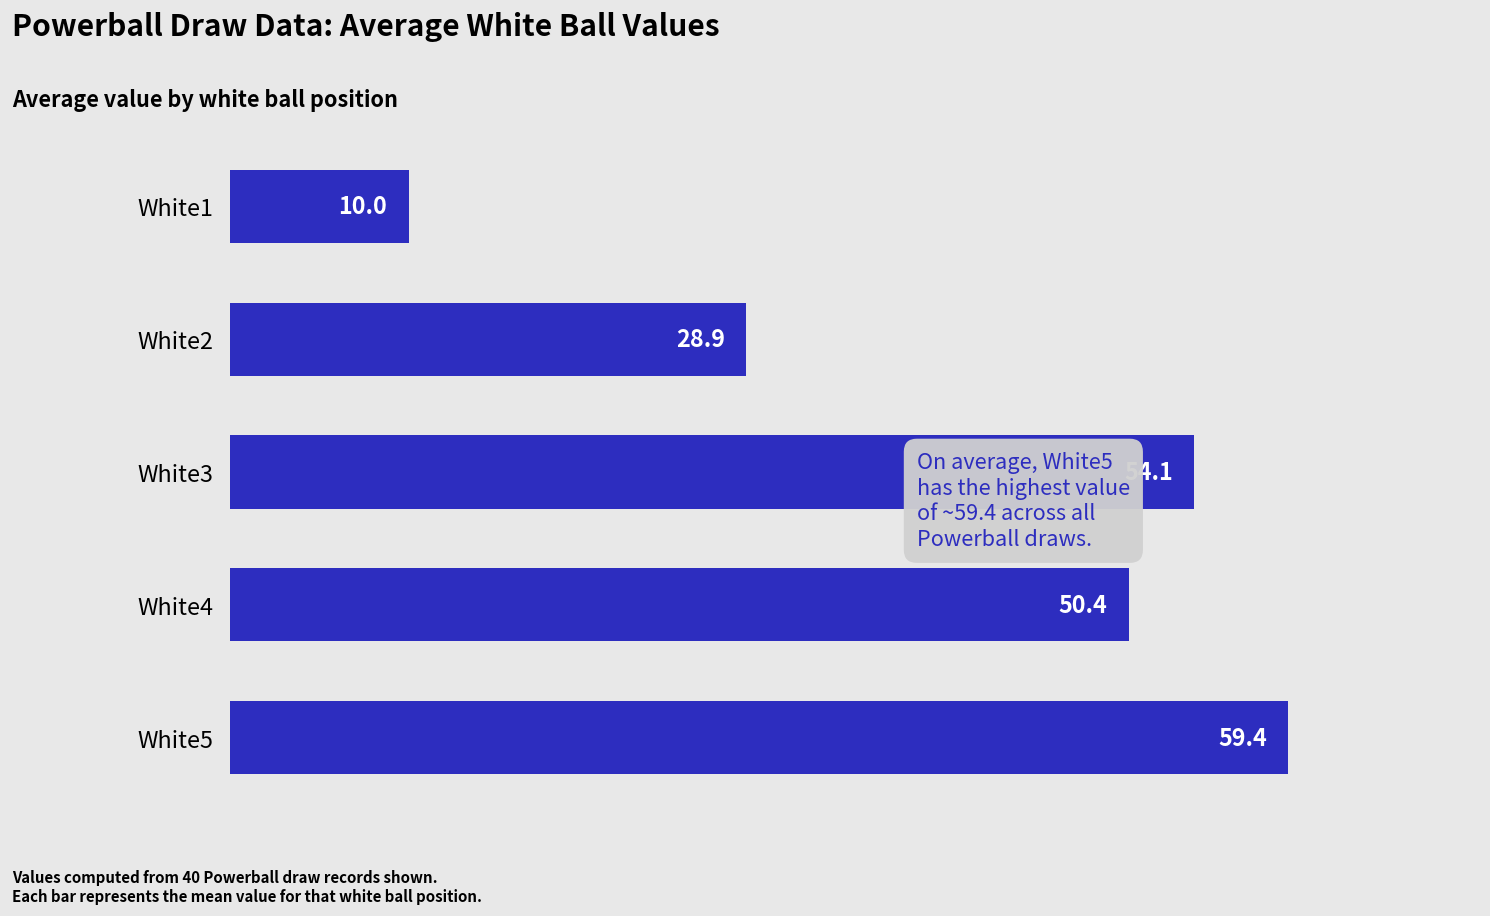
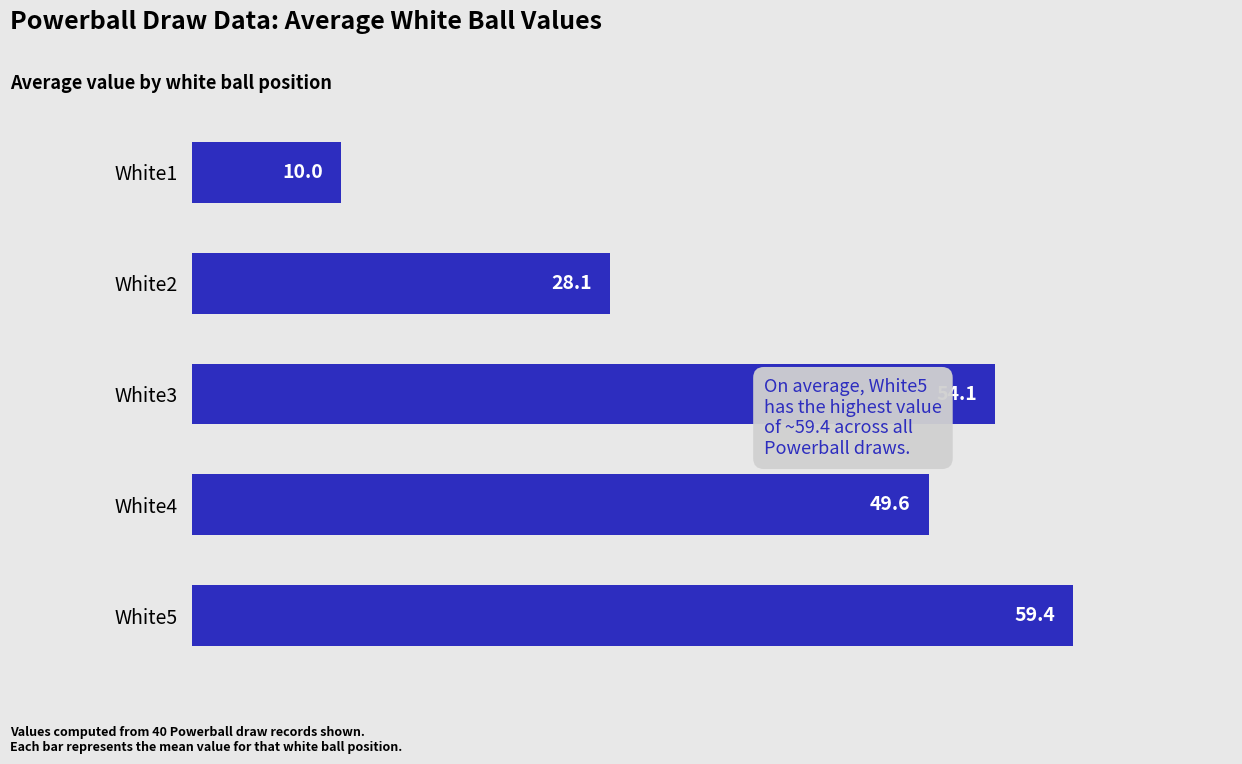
  {
    "White1": 10.0,
-   "White2": 28.9,
+   "White2": 28.1,
    "White3": 54.1,
-   "White4": 50.4,
+   "White4": 49.6,
    "White5": 59.4
  }
